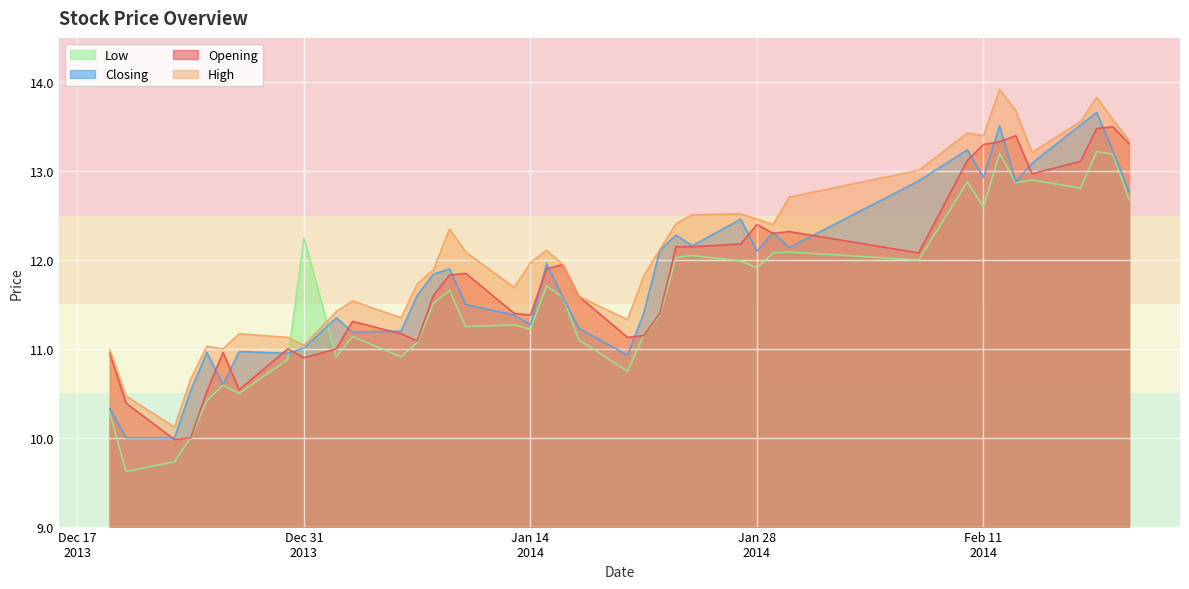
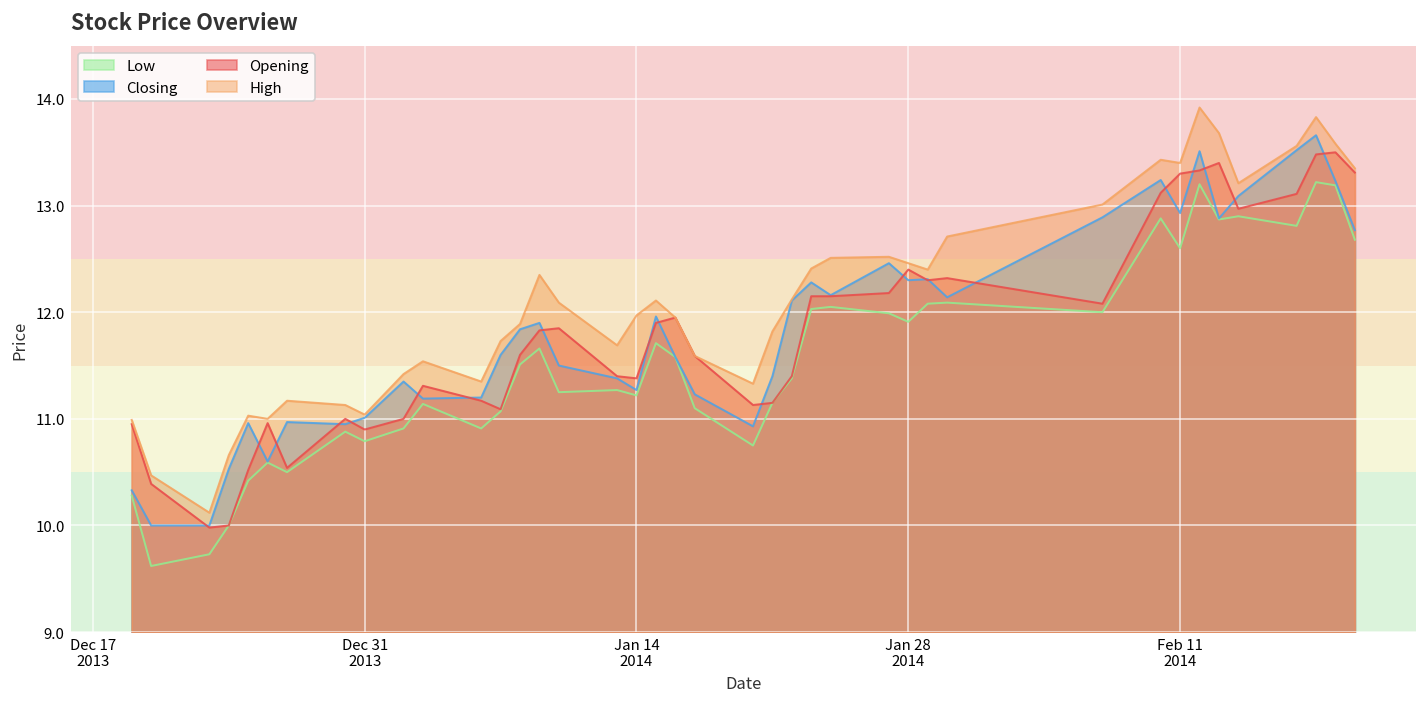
  {
    "Low": {
-     "Dec 31 2013": 12.3,
+     "Dec 31 2013": 10.8,
      "Jan 14 2014": 11.2,
      "Jan 28 2014": 11.9,
      "Feb 11 2014": 12.6
    },
    "Closing": {
      "Dec 31 2013": 11.0,
      "Jan 14 2014": 11.3,
-     "Jan 28 2014": 12.1,
+     "Jan 28 2014": 12.3,
      "Feb 11 2014": 12.9
    },
    "Opening": {
      "Dec 31 2013": 10.9,
      "Jan 14 2014": 11.4,
      "Jan 28 2014": 12.4,
      "Feb 11 2014": 13.3
    },
    "High": {
      "Dec 31 2013": 11.0,
      "Jan 14 2014": 12.0,
      "Jan 28 2014": 12.5,
      "Feb 11 2014": 13.4
    }
  }
